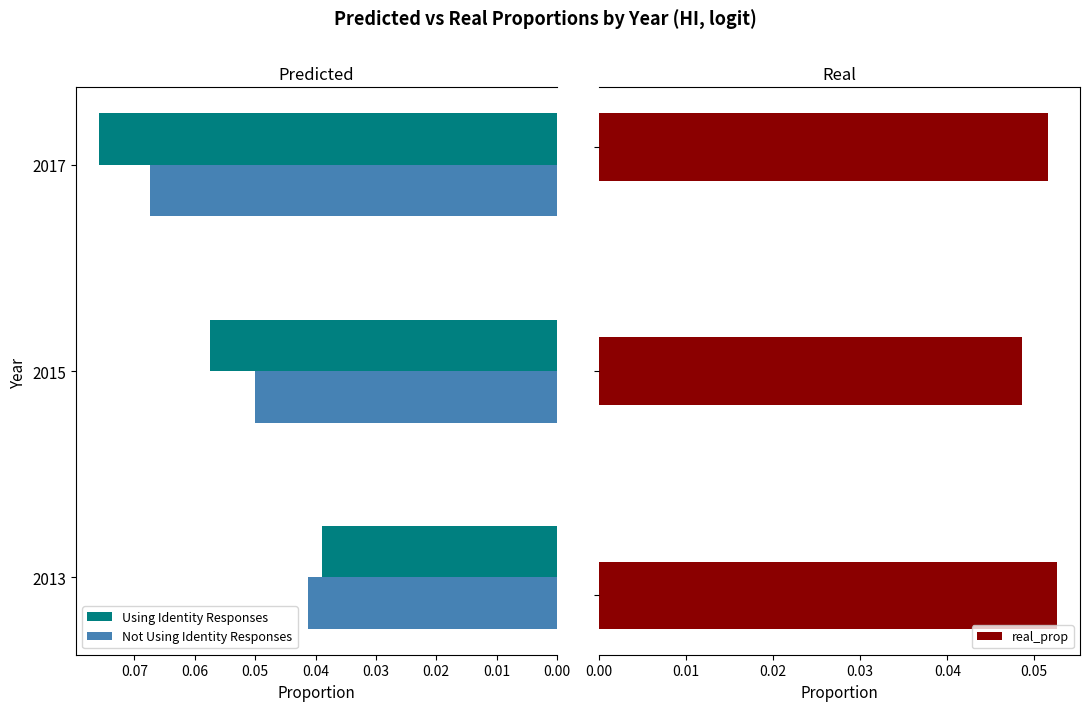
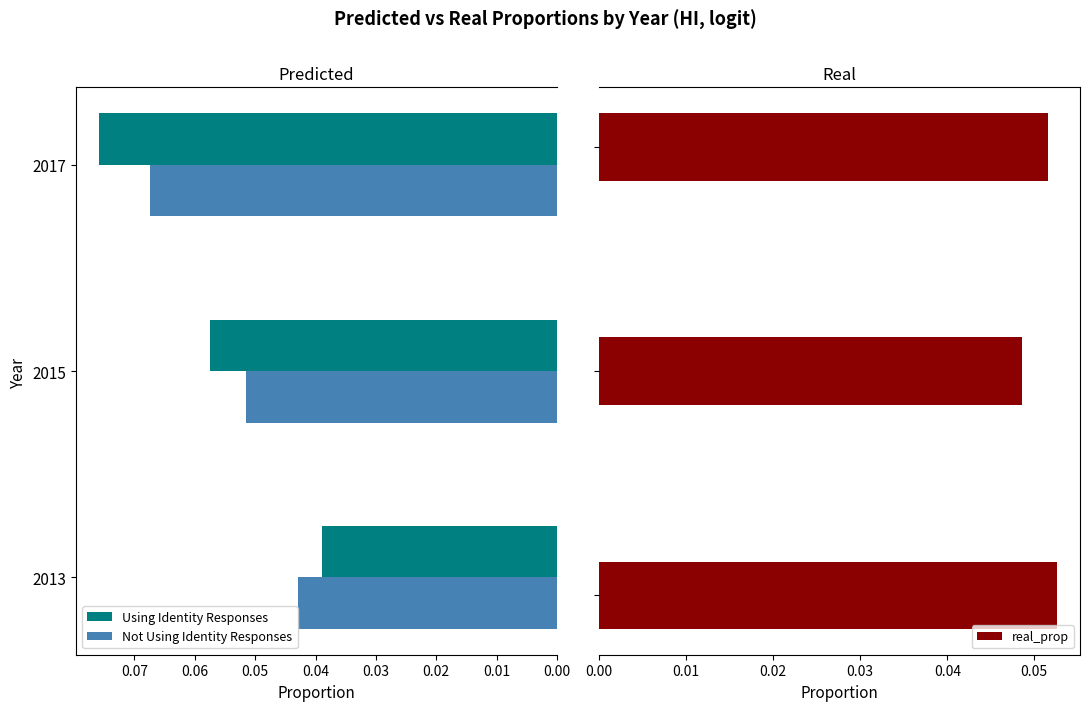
  {
    "Predicted": {
      "Using Identity Responses": {
        "2017": 0.076,
        "2015": 0.057,
        "2013": 0.039
      },
      "Not Using Identity Responses": {
        "2017": 0.067,
-       "2015": 0.050,
-       "2013": 0.041
+       "2015": 0.052,
+       "2013": 0.043
      }
    }
  }
